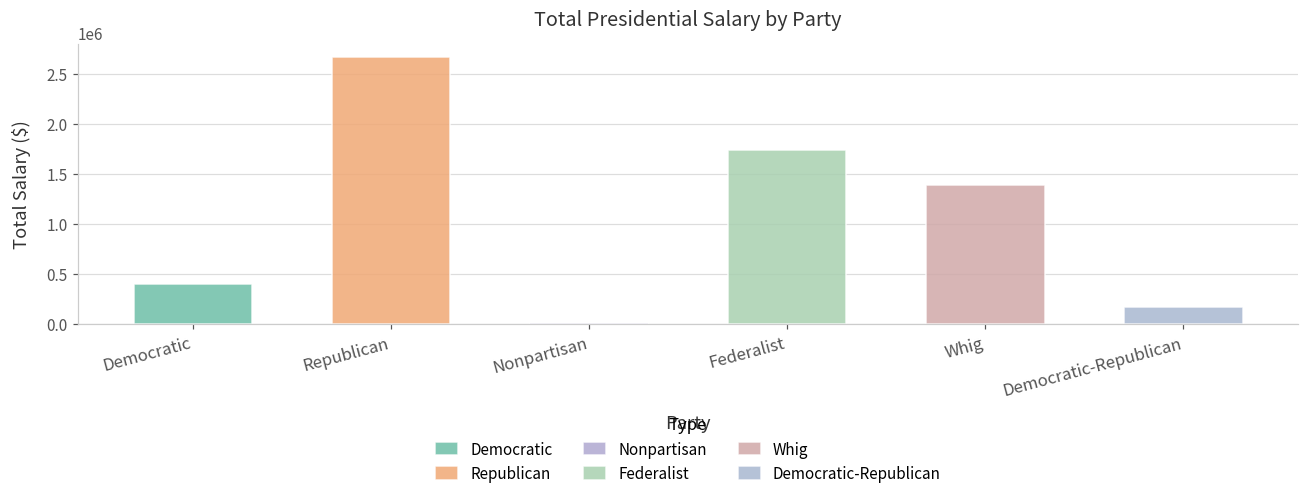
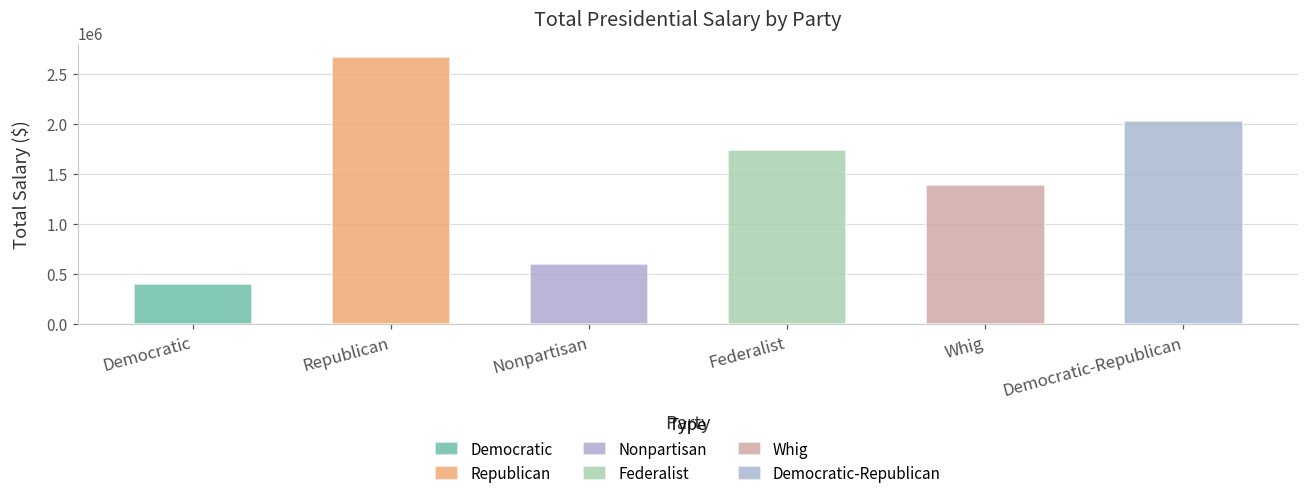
  {
    "Democratic": 400000,
    "Republican": 2700000,
-   "Nonpartisan": 0,
+   "Nonpartisan": 600000,
    "Federalist": 1700000,
    "Whig": 1400000,
-   "Democratic-Republican": 200000
+   "Democratic-Republican": 2000000
  }
